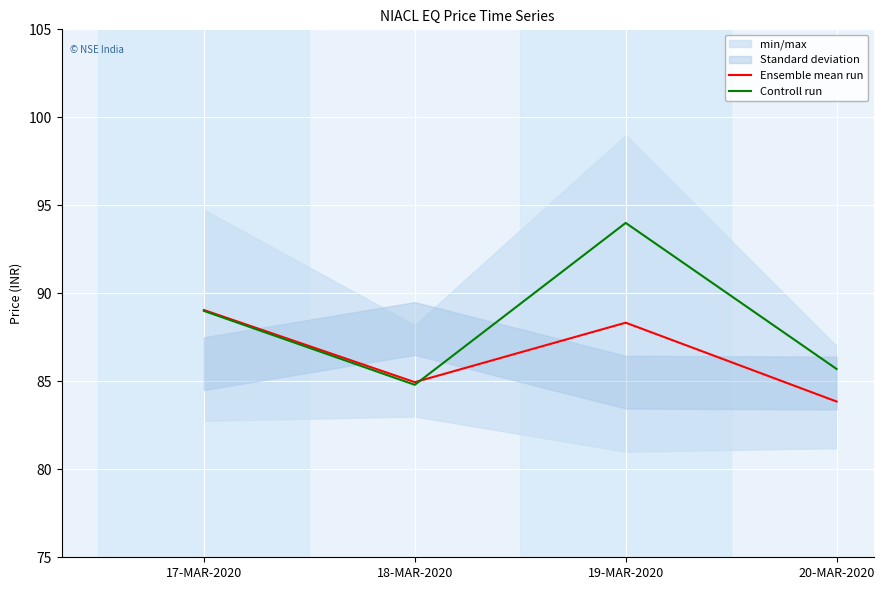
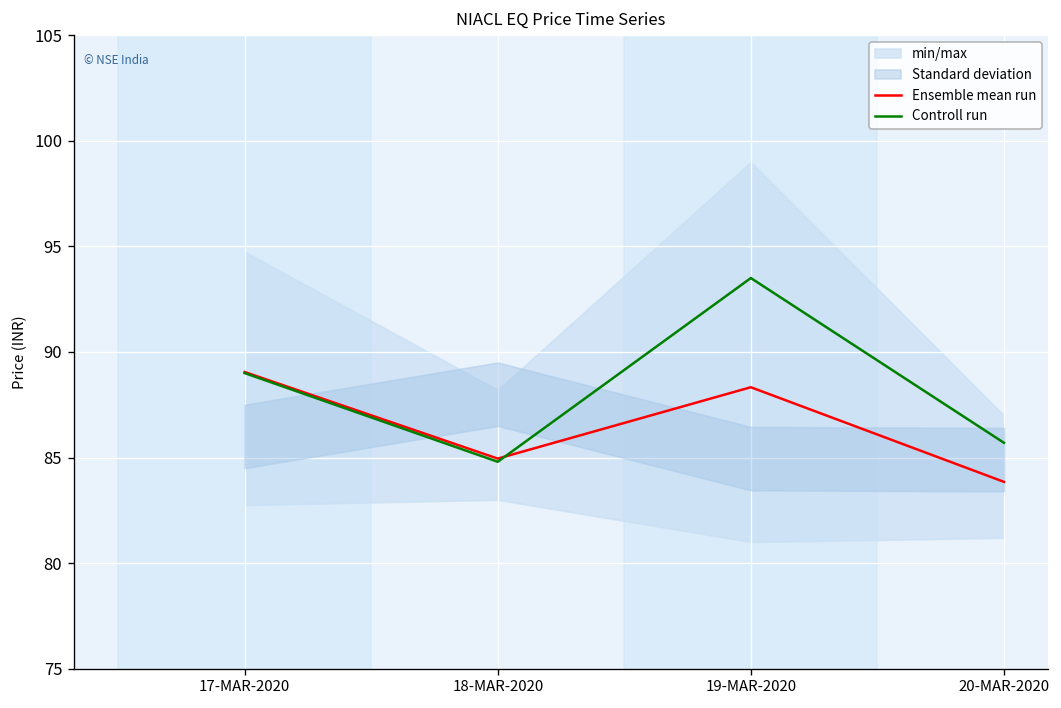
  {
    "Ensemble mean run": {
      "18-MAR-2020": 85.0,
      "19-MAR-2020": 88.3,
      "20-MAR-2020": 83.9
    },
    "Controll run": {
      "18-MAR-2020": 84.8,
-     "19-MAR-2020": 94.0,
+     "19-MAR-2020": 93.5,
      "20-MAR-2020": 85.7
    }
  }
